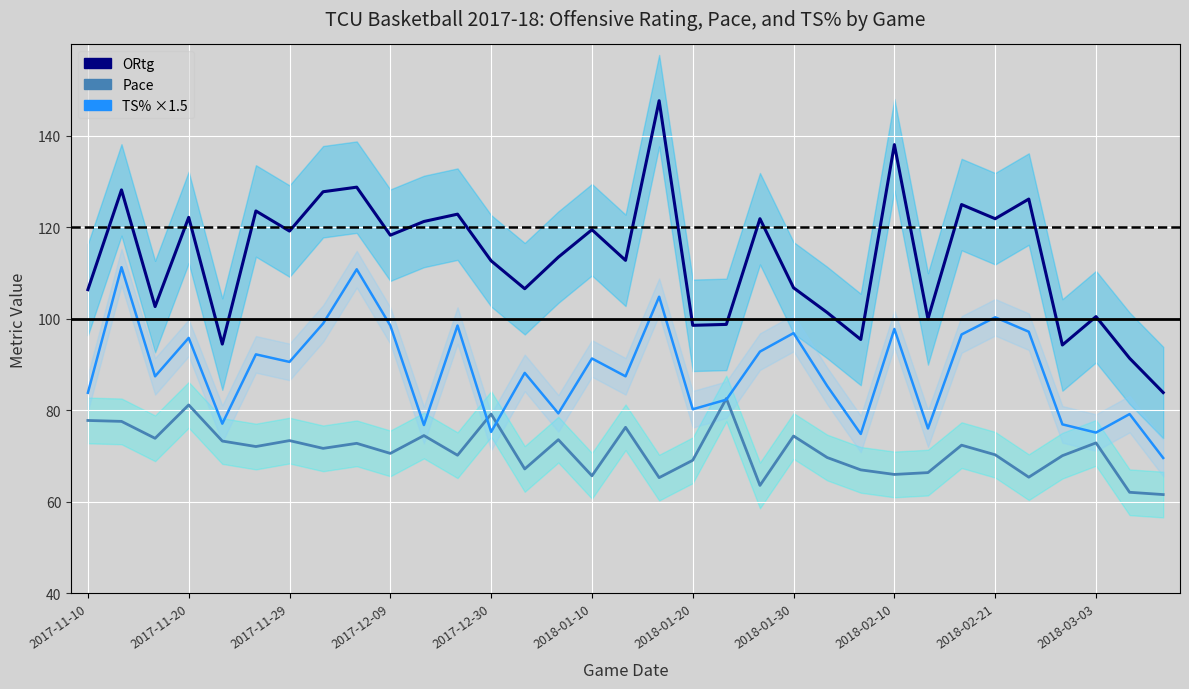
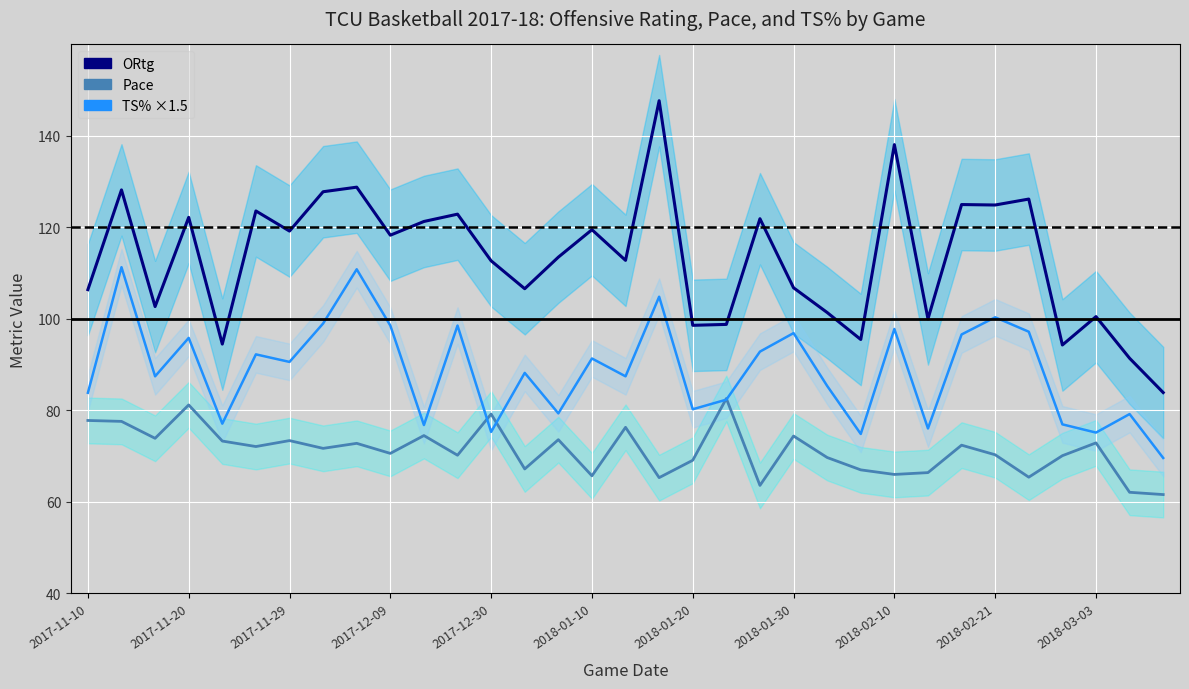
  {
    "ORtg": {
      "2017-11-10": 106,
      "2017-11-20": 122,
      "2017-11-29": 119,
      "2017-12-09": 118,
      "2017-12-30": 113,
      "2018-01-10": 120,
      "2018-01-20": 99,
      "2018-01-30": 107,
      "2018-02-10": 138,
-     "2018-02-21": 122,
+     "2018-02-21": 125,
      "2018-03-03": 101
    },
    "Pace": {
      "2017-11-10": 78,
      "2017-11-20": 81,
      "2017-11-29": 73,
      "2017-12-09": 71,
      "2018-01-10": 66,
      "2018-01-20": 69,
      "2018-01-30": 74,
      "2018-02-10": 66,
      "2018-02-21": 70,
      "2018-03-03": 73
    }
  }
